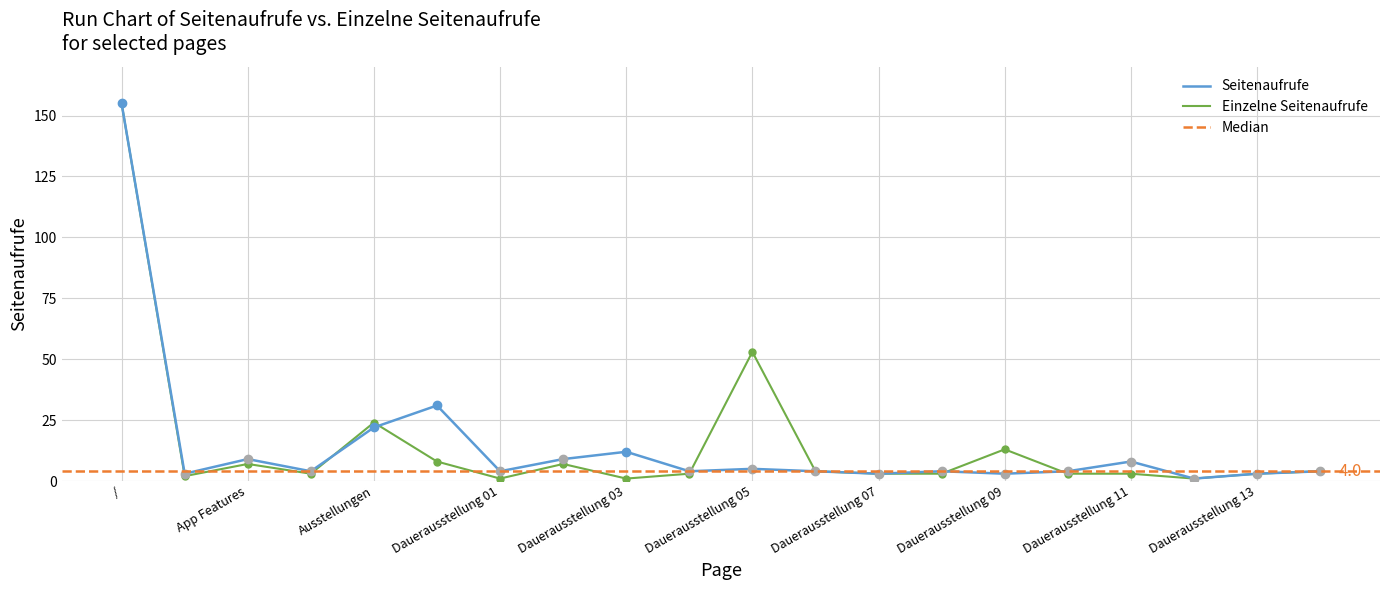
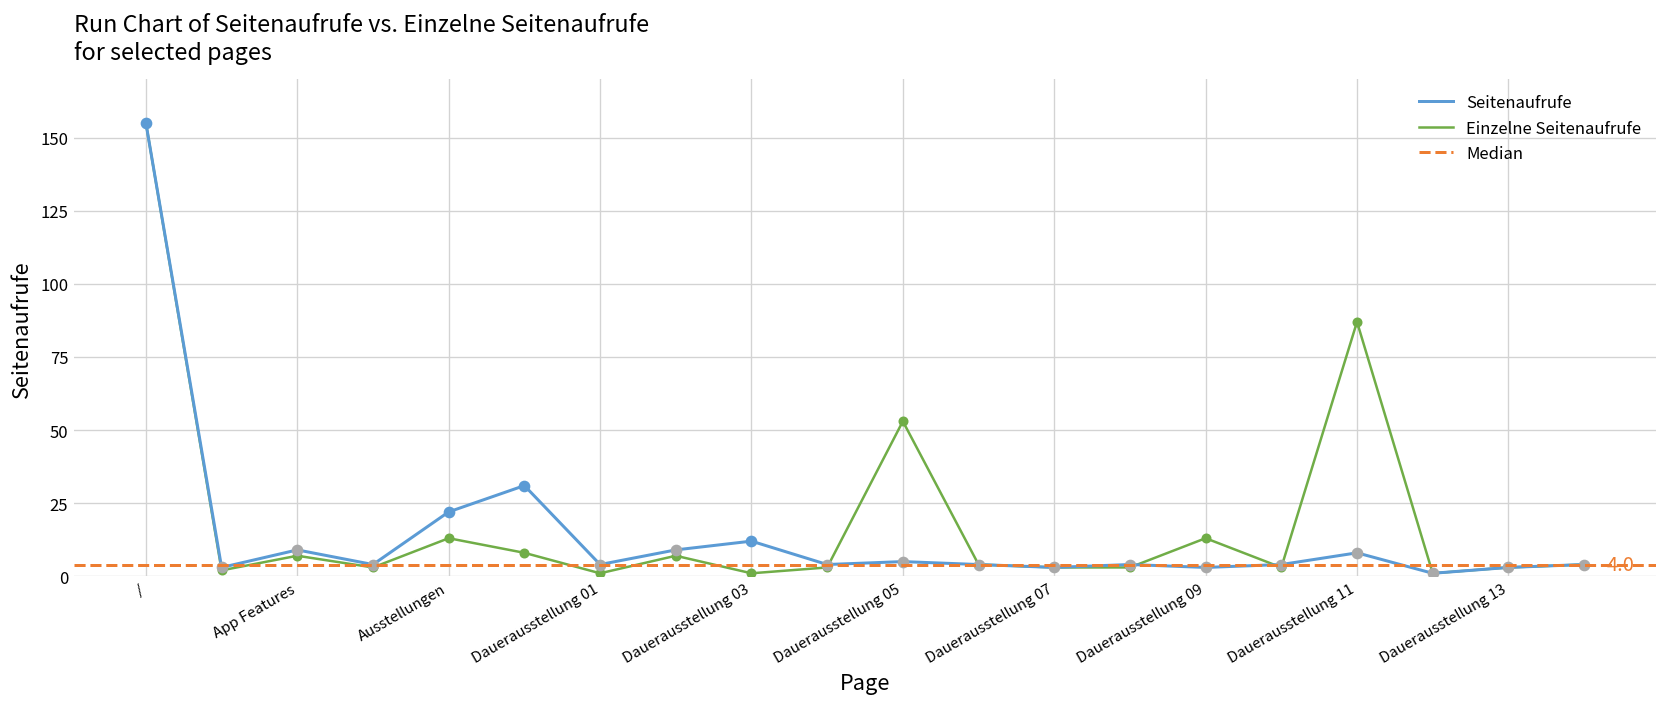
  {
    "Einzelne Seitenaufrufe": {
      "App Features": 7,
-     "Ausstellungen": 24,
+     "Ausstellungen": 13,
      "Dauerausstellung 01": 1,
      "Dauerausstellung 03": 1,
      "Dauerausstellung 05": 53,
      "Dauerausstellung 09": 13,
-     "Dauerausstellung 11": 3
+     "Dauerausstellung 11": 87
    }
  }
